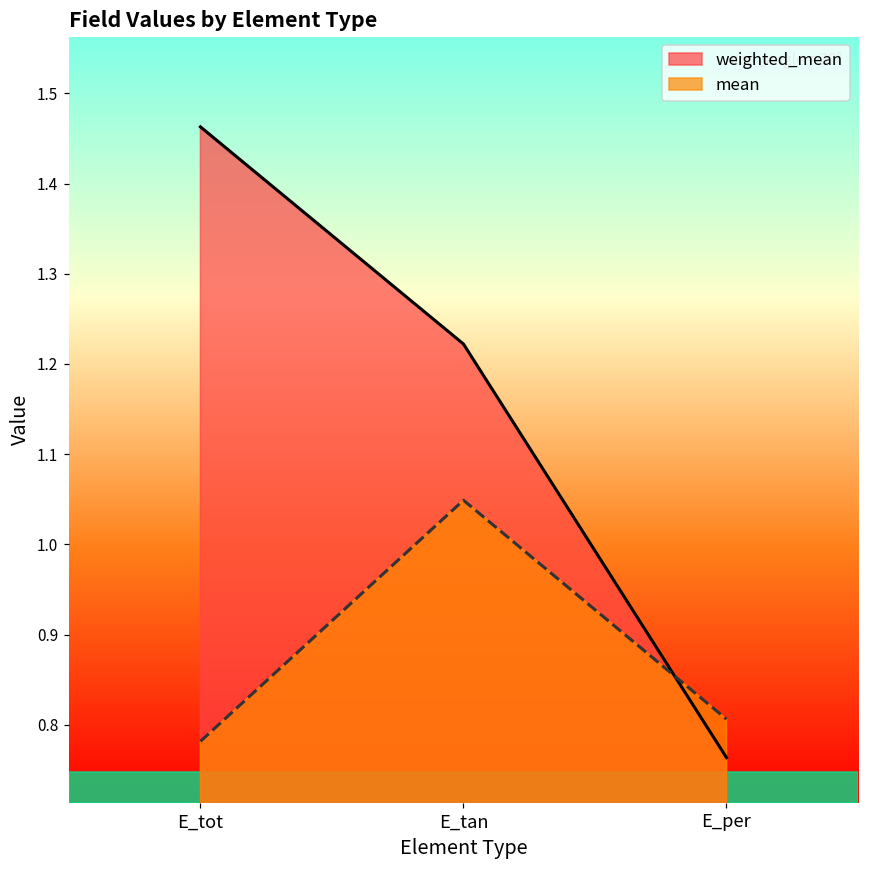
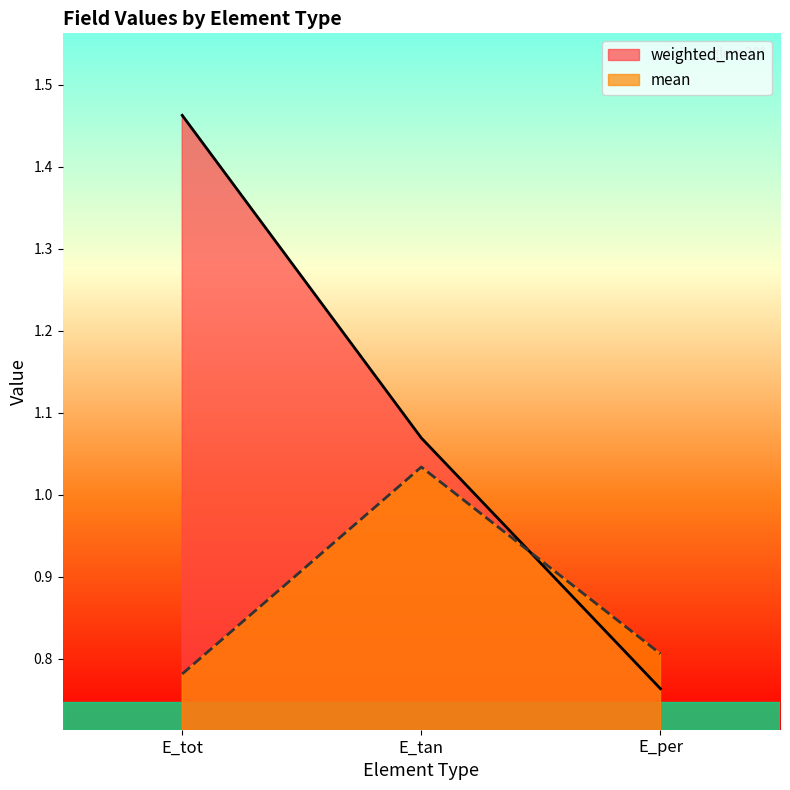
  {
    "weighted_mean": {
      "E_tot": 1.46,
-     "E_tan": 1.22,
+     "E_tan": 1.07,
      "E_per": 0.76
    },
    "mean": {
      "E_tot": 0.78,
-     "E_tan": 1.05,
+     "E_tan": 1.03,
      "E_per": 0.81
    }
  }
